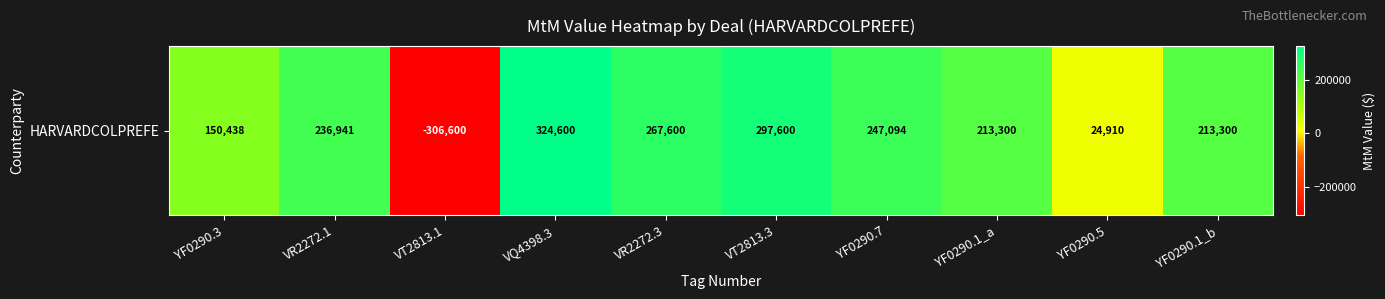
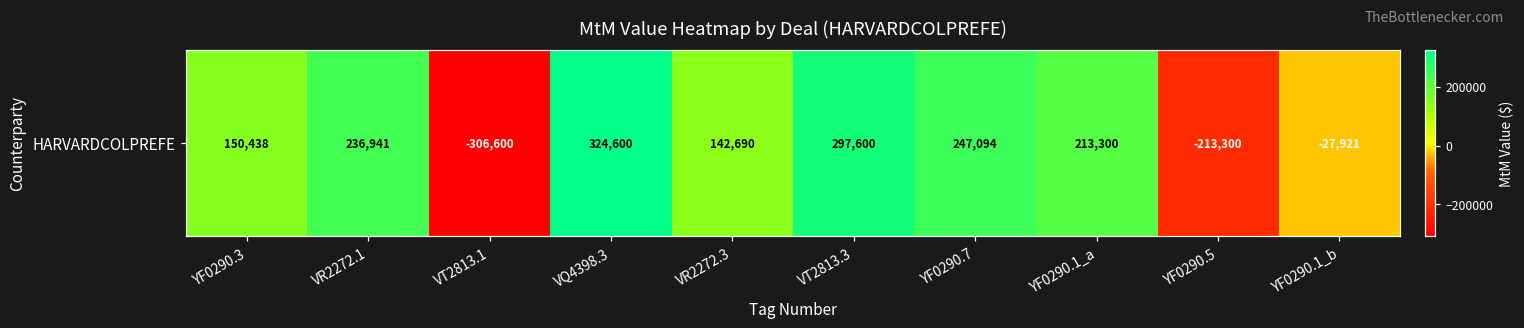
  {
    "HARVARDCOLPREFE": {
      "YF0290.3": "150,438",
      "VR2272.1": "236,941",
      "VT2813.1": "-306,600",
      "VQ4398.3": "324,600",
-     "VR2272.3": "267,600",
+     "VR2272.3": "142,690",
      "VT2813.3": "297,600",
      "YF0290.7": "247,094",
      "YF0290.1_a": "213,300",
-     "YF0290.5": "24,910",
-     "YF0290.1_b": "213,300"
+     "YF0290.5": "-213,300",
+     "YF0290.1_b": "-27,921"
    }
  }
